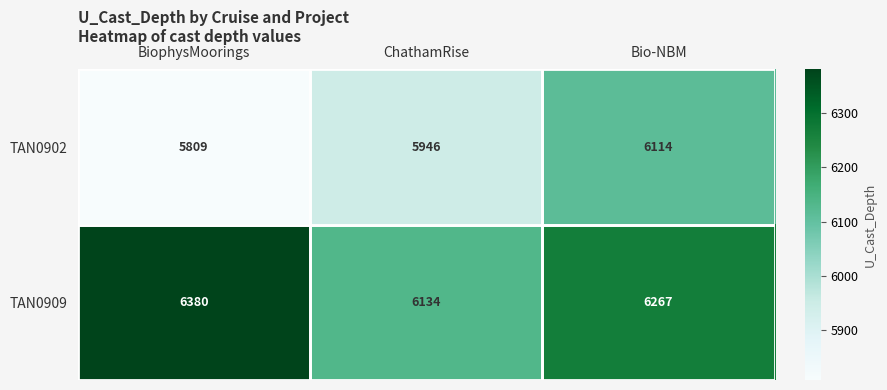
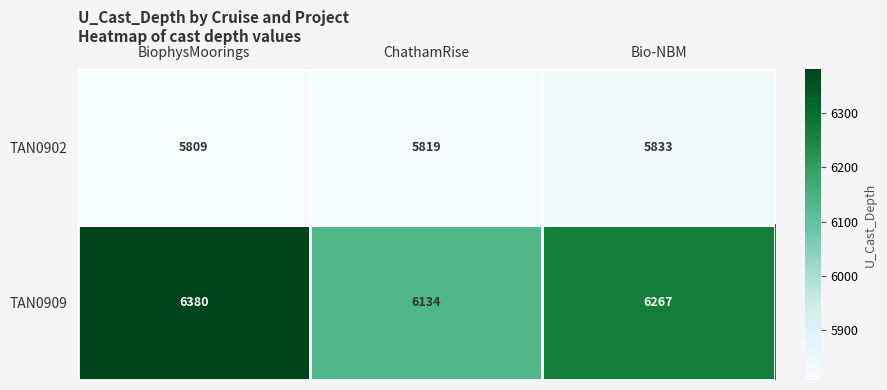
  {
    "TAN0902": {
      "BiophysMoorings": 5809,
-     "ChathamRise": 5946,
-     "Bio-NBM": 6114
+     "ChathamRise": 5819,
+     "Bio-NBM": 5833
    },
    "TAN0909": {
      "BiophysMoorings": 6380,
      "ChathamRise": 6134,
      "Bio-NBM": 6267
    }
  }
